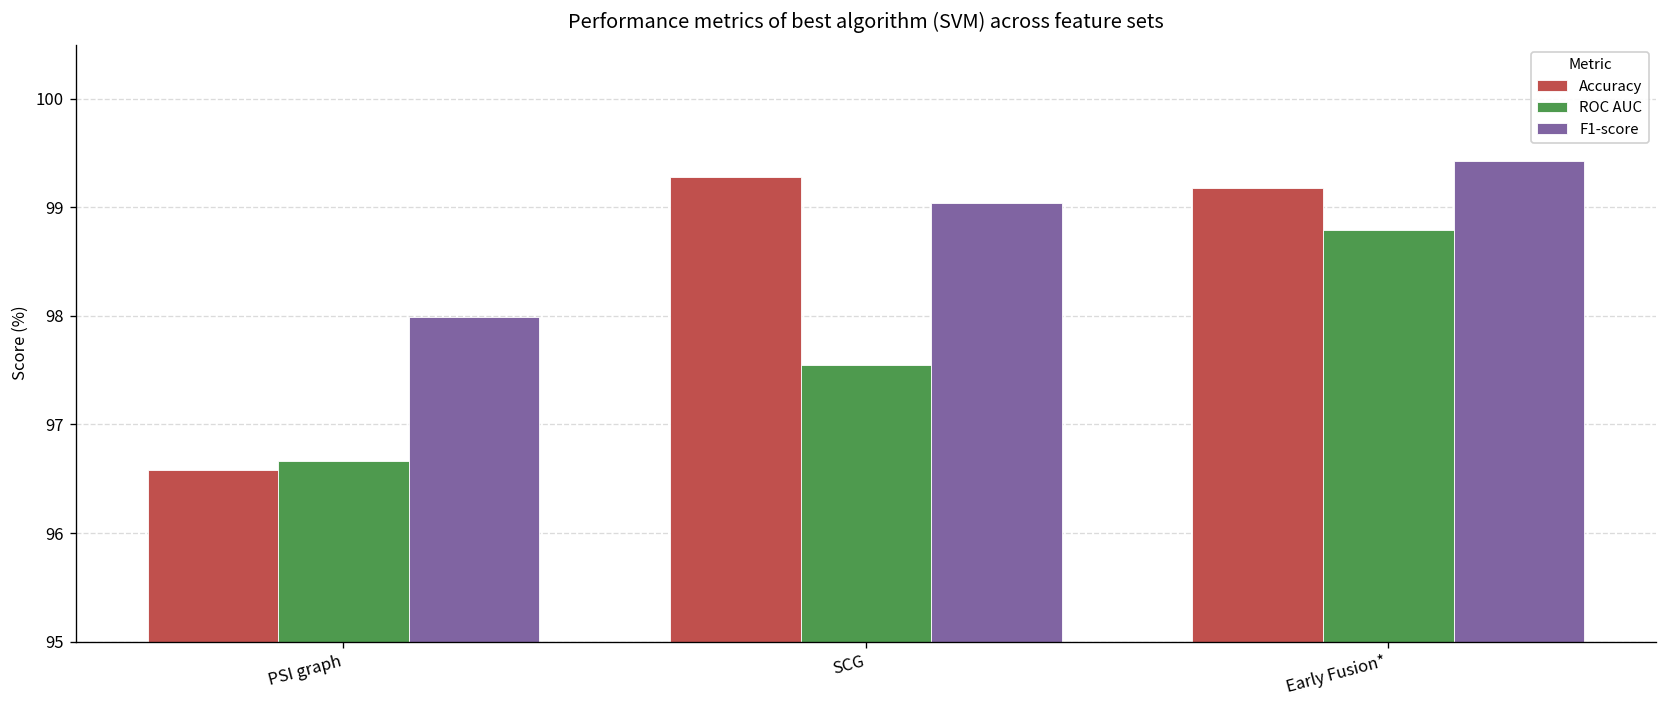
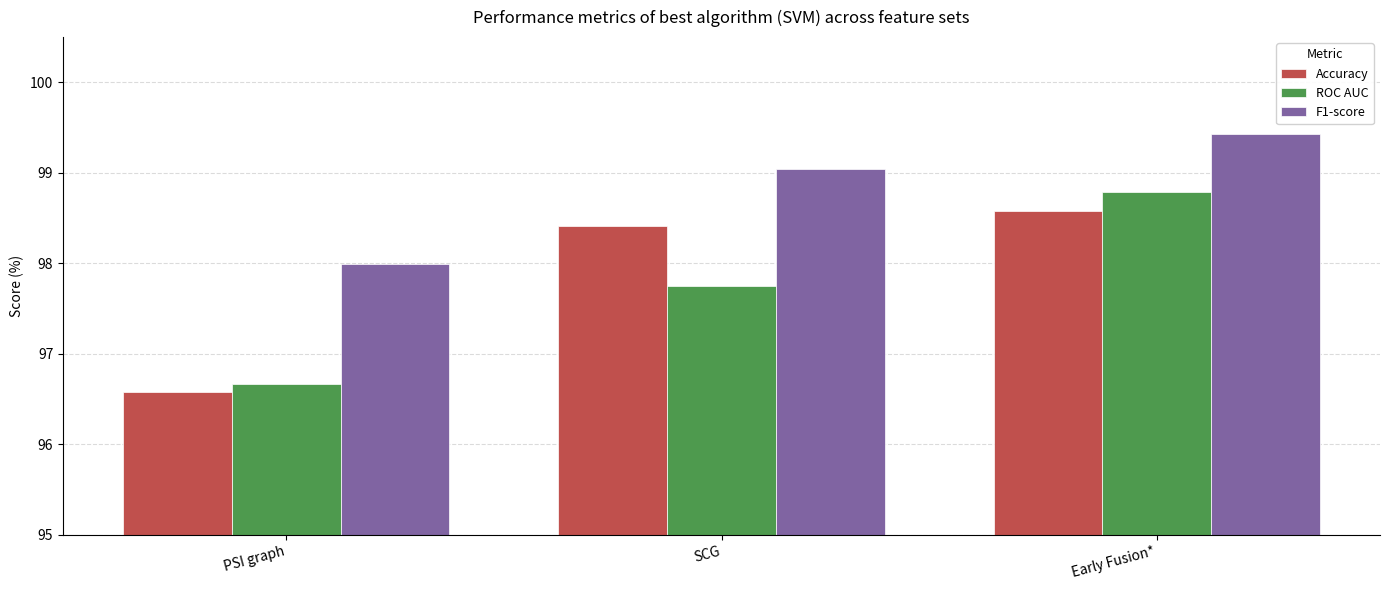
  {
    "Accuracy": {
      "PSI graph": 96.6,
-     "SCG": 99.3,
-     "Early Fusion*": 99.2
+     "SCG": 98.4,
+     "Early Fusion*": 98.6
    },
    "ROC AUC": {
      "PSI graph": 96.7,
-     "SCG": 97.6,
+     "SCG": 97.8,
      "Early Fusion*": 98.8
    },
    "F1-score": {
      "PSI graph": 98.0,
      "SCG": 99.0,
      "Early Fusion*": 99.4
    }
  }
